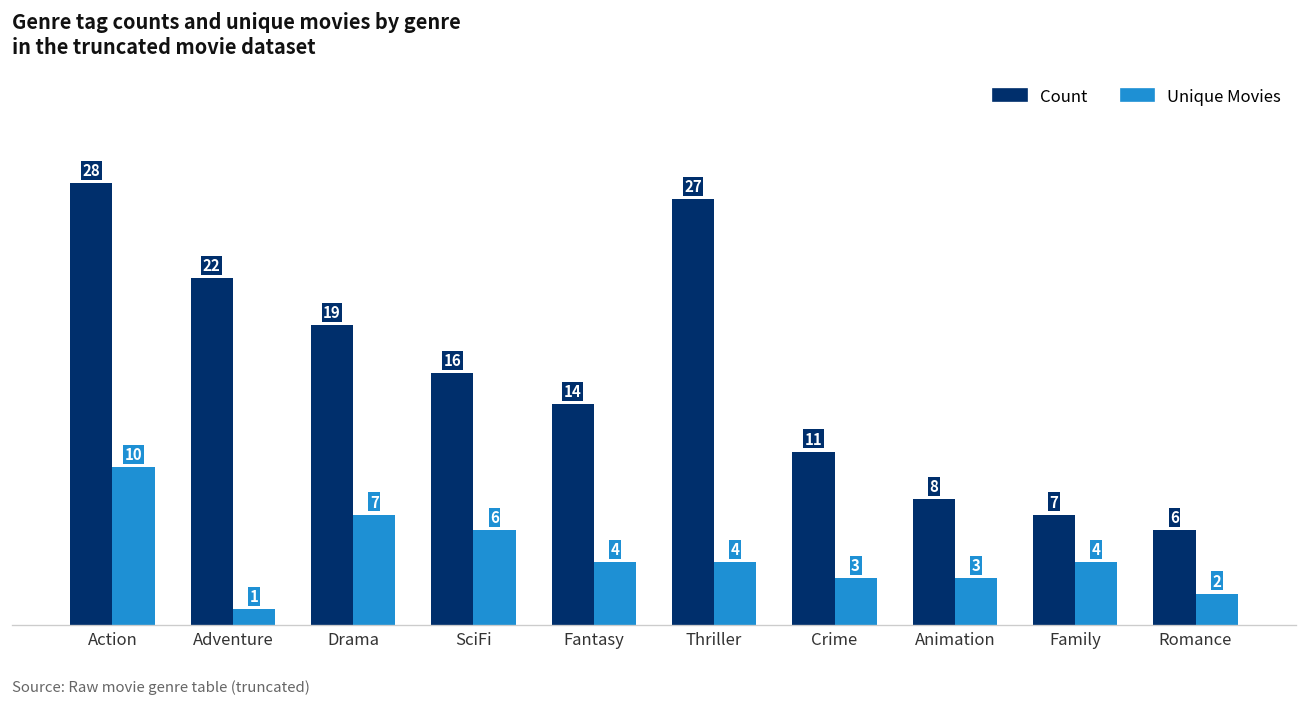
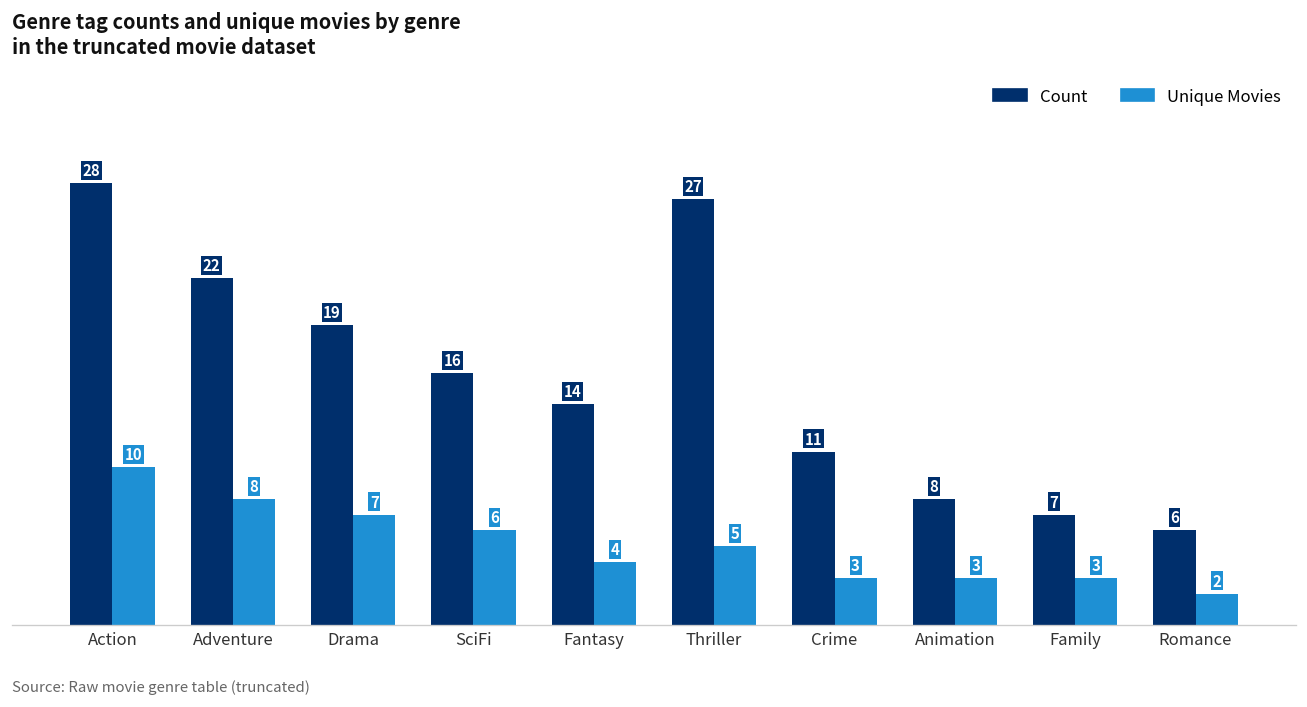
  {
    "Unique Movies": {
-     "Adventure": 1,
-     "Thriller": 4,
-     "Family": 4
+     "Adventure": 8,
+     "Thriller": 5,
+     "Family": 3
    }
  }
